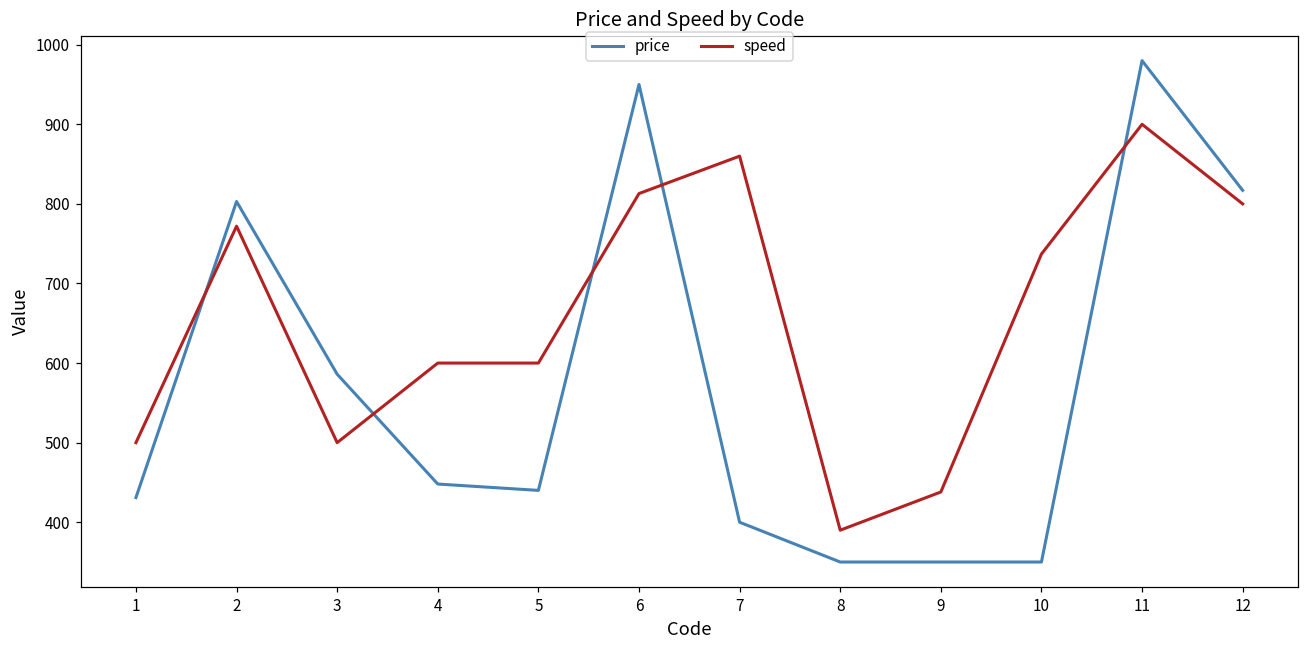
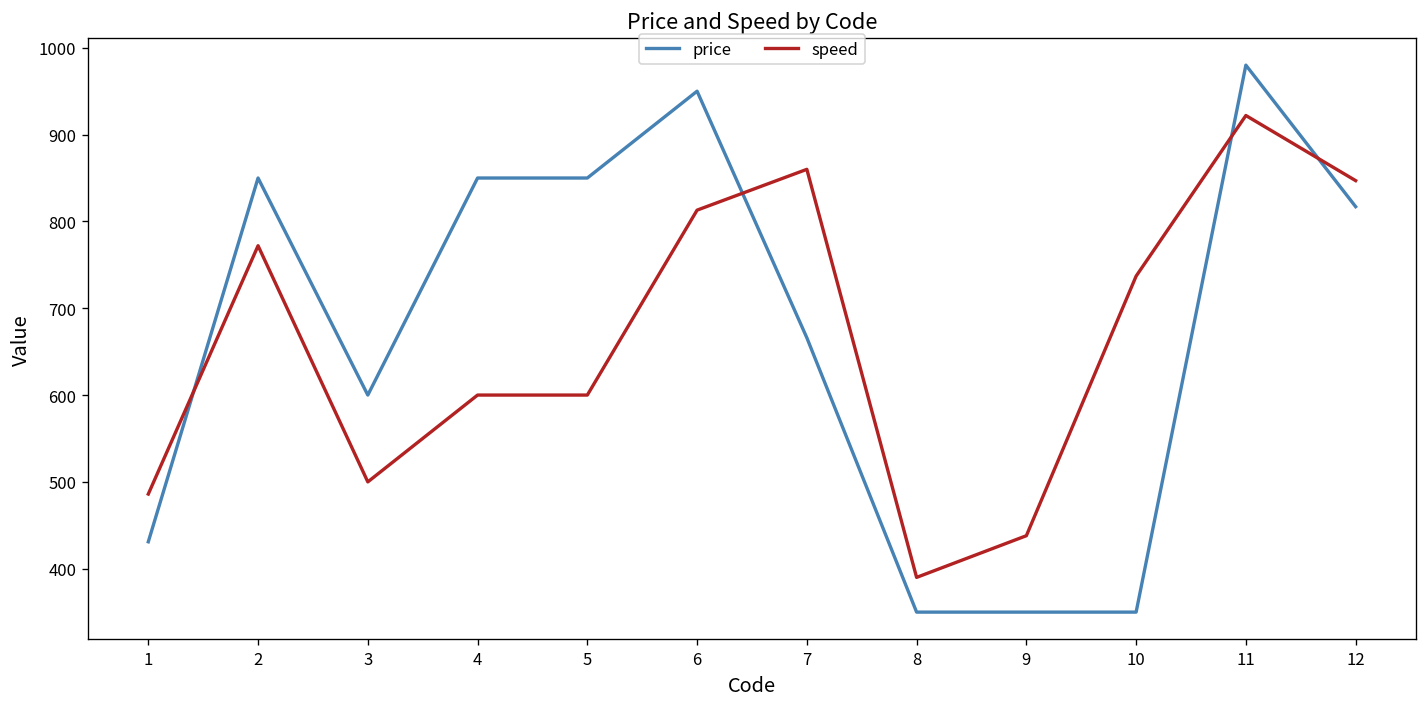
  {
    "price": {
      "1": 430,
-     "2": 800,
-     "3": 590,
-     "4": 450,
-     "5": 440,
+     "2": 850,
+     "3": 600,
+     "4": 850,
+     "5": 850,
      "6": 950,
-     "7": 400,
+     "7": 670,
      "8": 350,
      "9": 350,
      "10": 350,
      "11": 980,
      "12": 820
    },
    "speed": {
-     "1": 500,
+     "1": 490,
      "2": 770,
      "3": 500,
      "4": 600,
      "5": 600,
      "6": 810,
      "7": 860,
      "8": 390,
      "9": 440,
      "10": 740,
-     "11": 900,
-     "12": 800
+     "11": 920,
+     "12": 850
    }
  }
